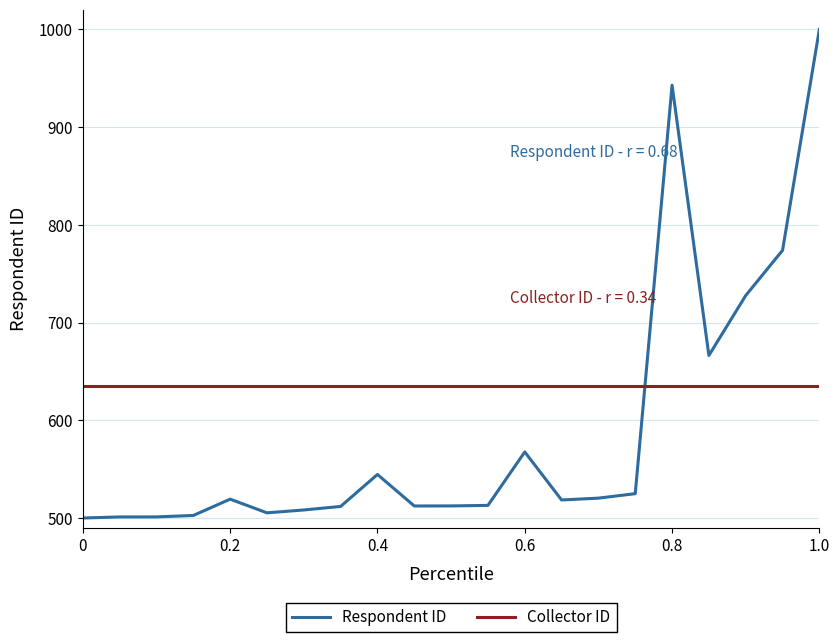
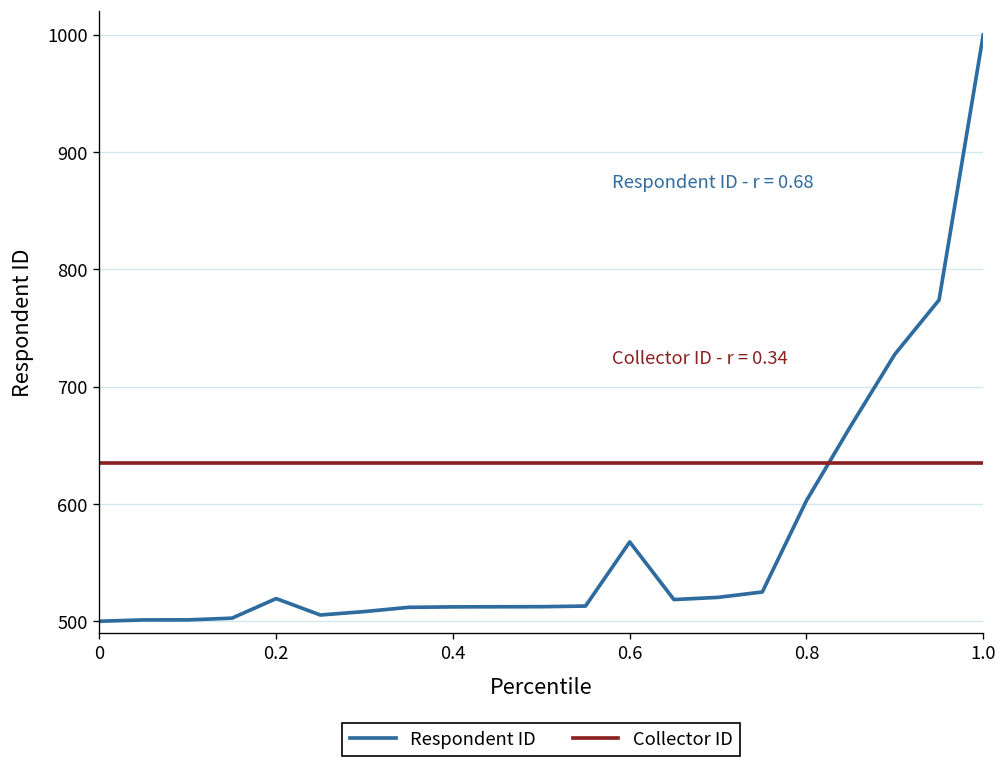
  {
    "Respondent ID": {
      "0": 500,
      "0.2": 520,
-     "0.4": 540,
+     "0.4": 510,
      "0.6": 570,
-     "0.8": 940,
+     "0.8": 600,
      "1.0": 1000
    },
    "Collector ID": {
      "0": 640,
      "0.2": 640,
      "0.4": 640,
      "0.6": 640,
      "0.8": 640,
      "1.0": 640
    }
  }
